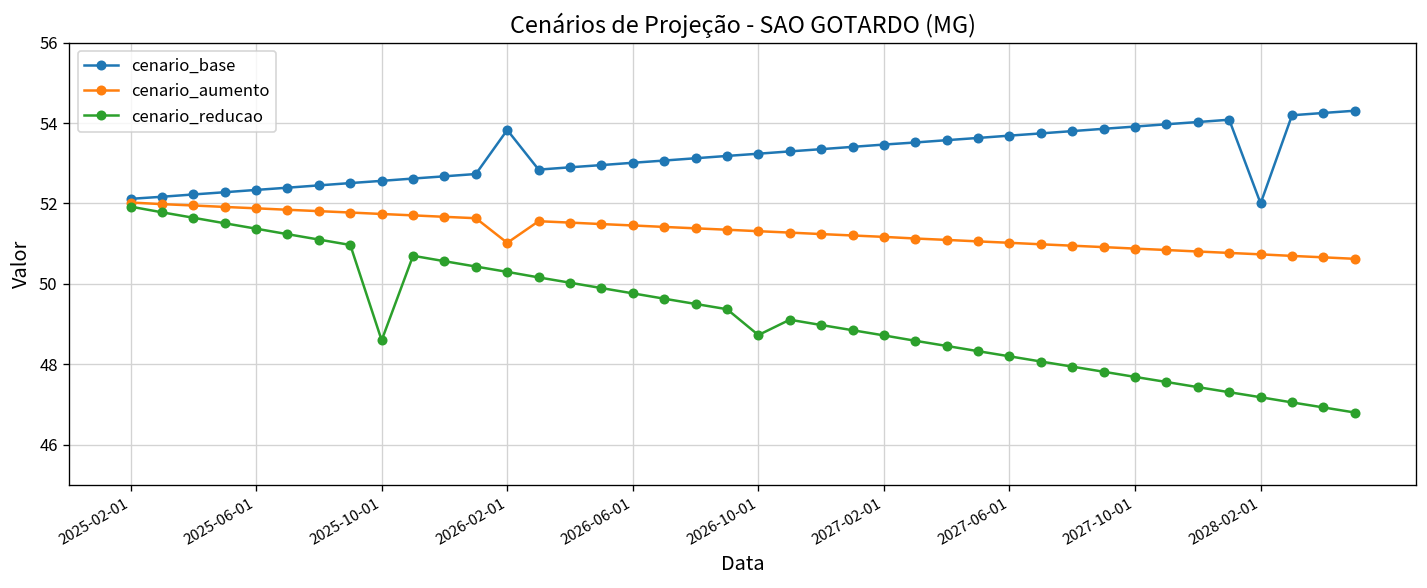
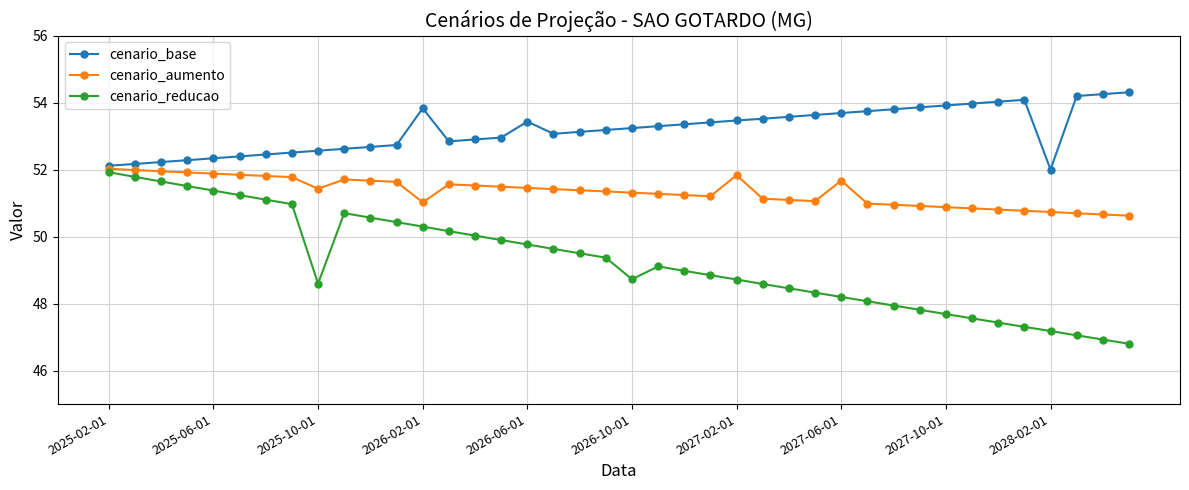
  {
    "cenario_base": {
      "2025-02-01": 52.1,
      "2025-06-01": 52.3,
      "2025-10-01": 52.6,
      "2026-02-01": 53.8,
-     "2026-06-01": 53.0,
+     "2026-06-01": 53.4,
      "2026-10-01": 53.2,
      "2027-02-01": 53.5,
      "2027-06-01": 53.7,
      "2027-10-01": 53.9,
      "2028-02-01": 52.0
    },
    "cenario_aumento": {
      "2025-02-01": 52.0,
      "2025-06-01": 51.9,
-     "2025-10-01": 51.7,
+     "2025-10-01": 51.4,
      "2026-02-01": 51.0,
      "2026-06-01": 51.5,
      "2026-10-01": 51.3,
-     "2027-02-01": 51.2,
-     "2027-06-01": 51.0,
+     "2027-02-01": 51.8,
+     "2027-06-01": 51.7,
      "2027-10-01": 50.9,
      "2028-02-01": 50.7
    },
    "cenario_reducao": {
      "2025-02-01": 51.9,
      "2025-06-01": 51.4,
      "2025-10-01": 48.6,
      "2026-02-01": 50.3,
      "2026-06-01": 49.8,
      "2026-10-01": 48.7,
      "2027-02-01": 48.7,
      "2027-06-01": 48.2,
      "2027-10-01": 47.7,
      "2028-02-01": 47.2
    }
  }
